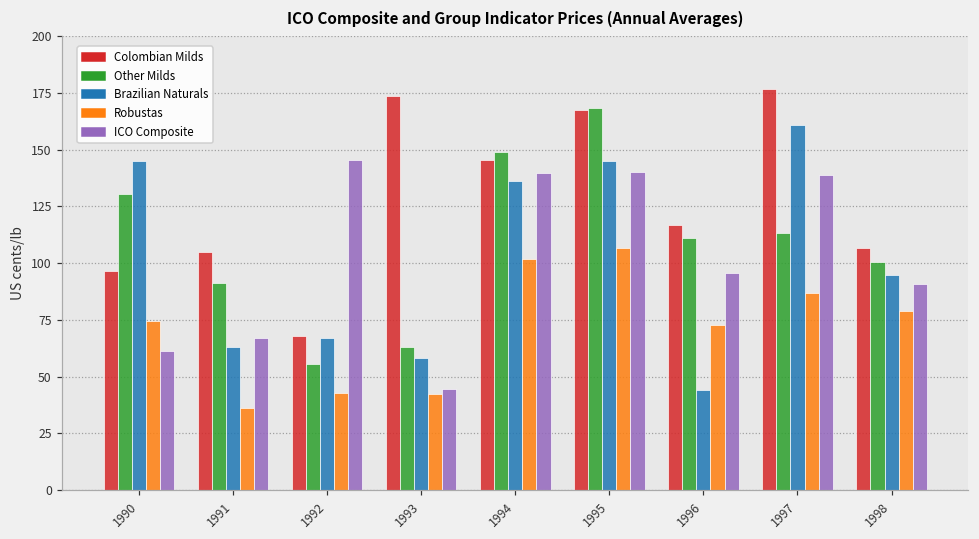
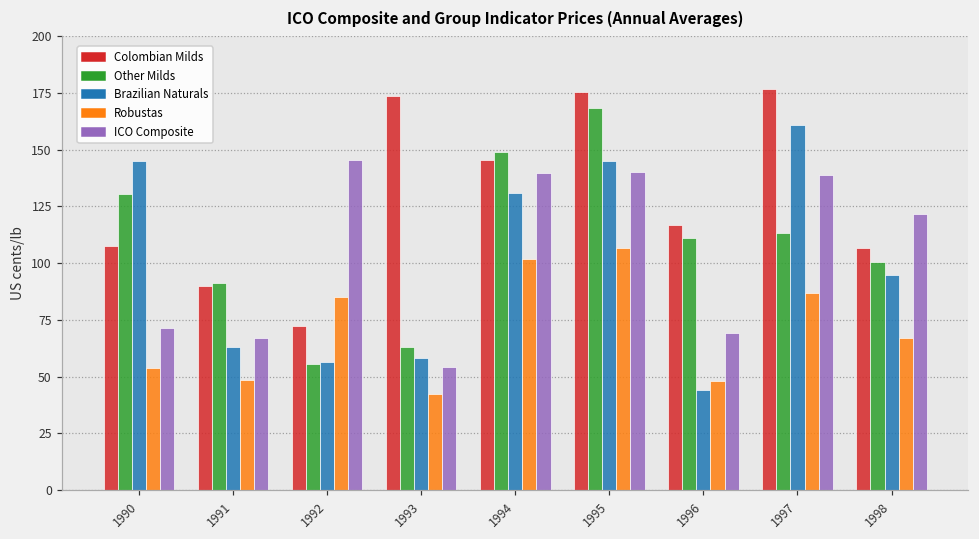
  {
    "Colombian Milds": {
-     "1990": 97,
-     "1991": 105,
-     "1992": 68,
+     "1990": 107,
+     "1991": 90,
+     "1992": 72,
      "1993": 174,
      "1994": 145,
-     "1995": 167,
+     "1995": 175,
      "1996": 117,
      "1997": 176,
      "1998": 107
    },
    "Other Milds": {
      "1990": 130,
      "1991": 91,
      "1992": 55,
      "1993": 63,
      "1994": 149,
      "1995": 168,
      "1996": 111,
      "1997": 113,
      "1998": 100
    },
    "Brazilian Naturals": {
      "1990": 145,
      "1991": 63,
-     "1992": 67,
+     "1992": 56,
      "1993": 58,
-     "1994": 136,
+     "1994": 131,
      "1995": 145,
      "1996": 44,
      "1997": 161,
      "1998": 95
    },
    "Robustas": {
-     "1990": 74,
-     "1991": 36,
-     "1992": 43,
+     "1990": 54,
+     "1991": 49,
+     "1992": 85,
      "1993": 42,
      "1994": 102,
      "1995": 107,
-     "1996": 73,
+     "1996": 48,
      "1997": 87,
-     "1998": 79
+     "1998": 67
    },
    "ICO Composite": {
-     "1990": 61,
+     "1990": 72,
      "1991": 67,
      "1992": 145,
-     "1993": 44,
+     "1993": 54,
      "1994": 139,
      "1995": 140,
-     "1996": 95,
+     "1996": 69,
      "1997": 139,
-     "1998": 91
+     "1998": 122
    }
  }
